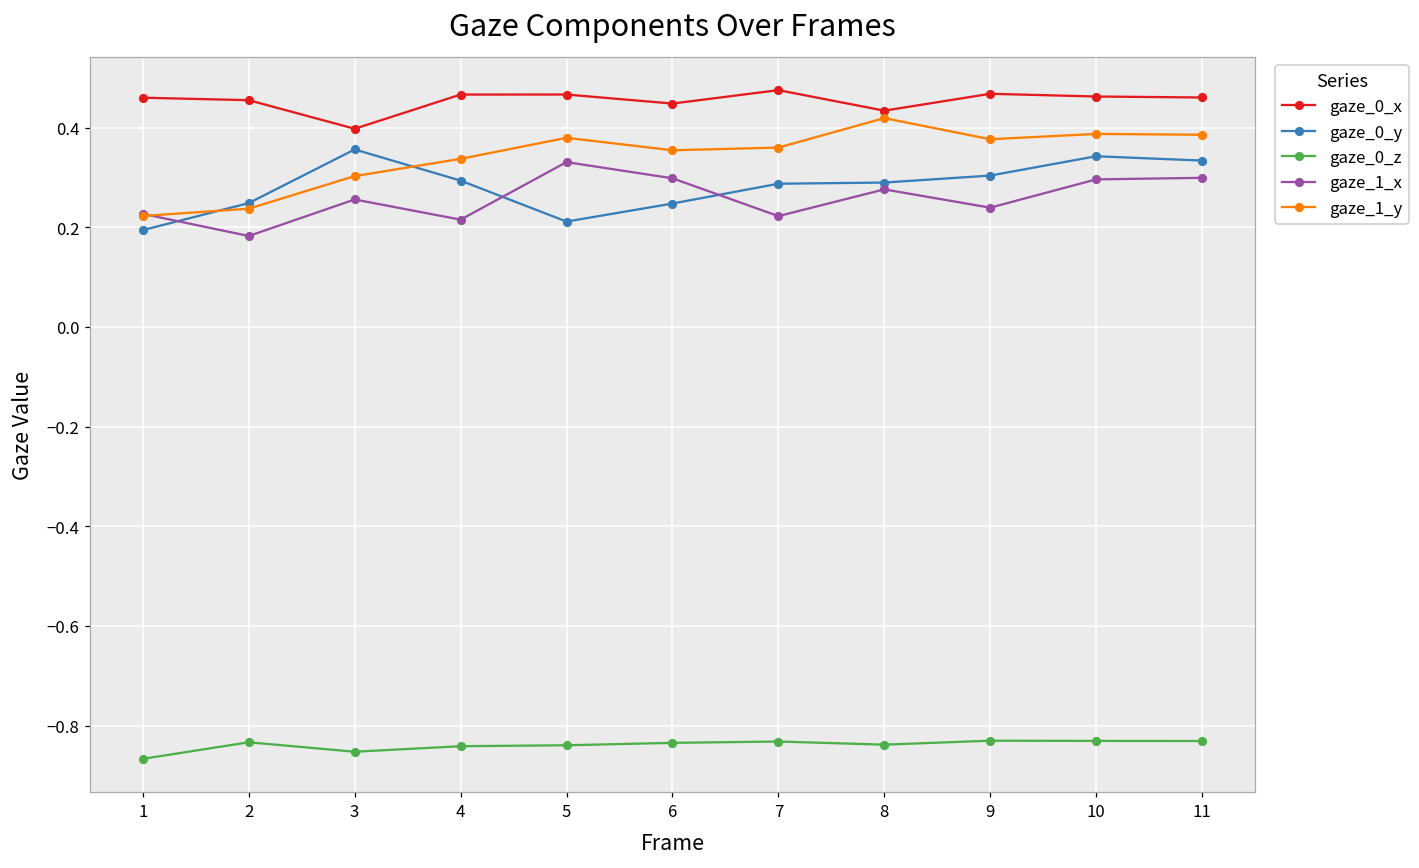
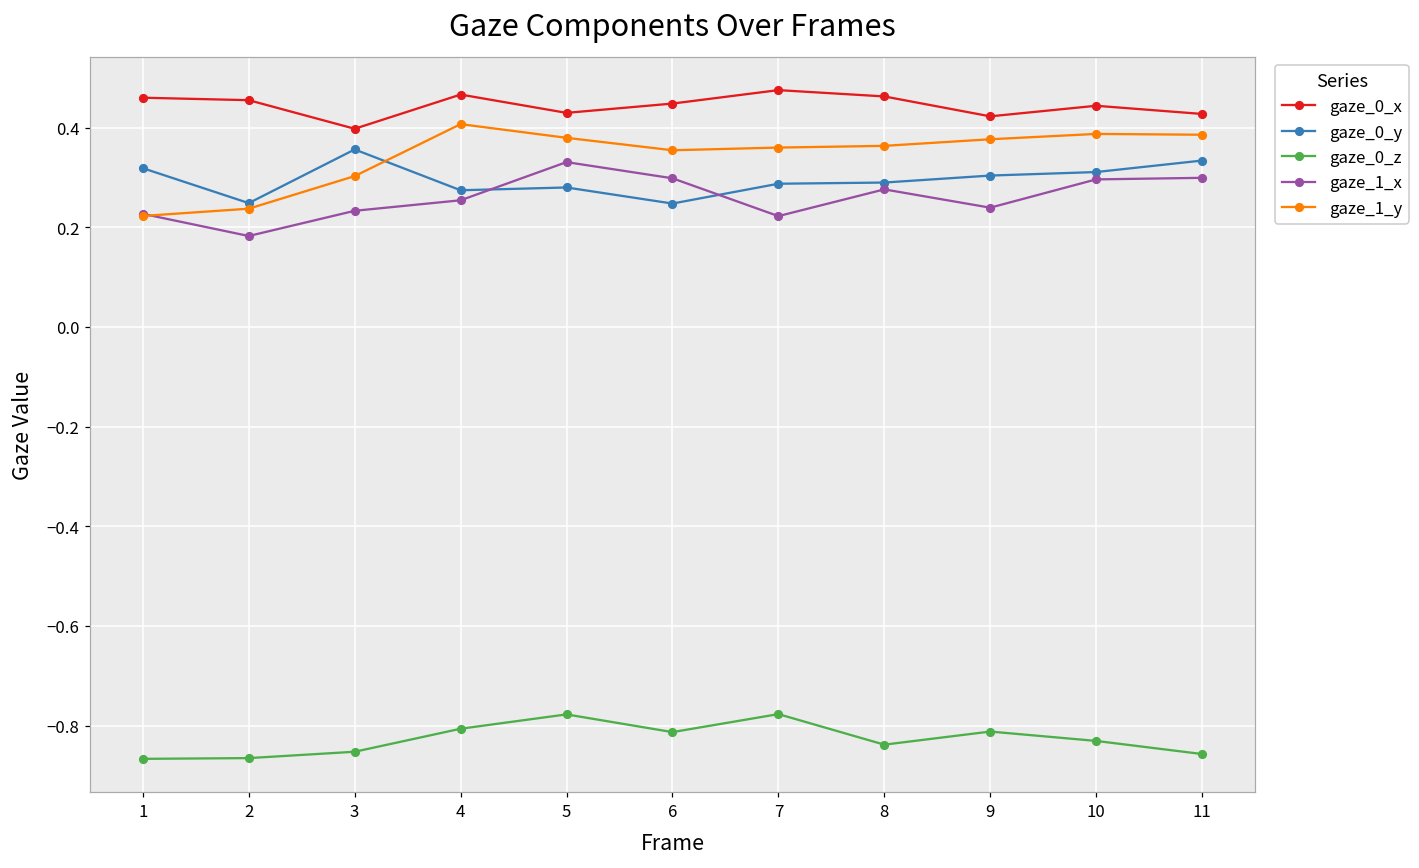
  {
    "gaze_0_x": {
      "1": 0.46,
      "2": 0.45,
      "3": 0.40,
      "4": 0.47,
-     "5": 0.47,
+     "5": 0.43,
      "6": 0.45,
      "7": 0.48,
-     "8": 0.43,
-     "9": 0.47,
-     "10": 0.46,
-     "11": 0.46
+     "8": 0.46,
+     "9": 0.42,
+     "10": 0.44,
+     "11": 0.43
    },
    "gaze_0_y": {
-     "1": 0.19,
+     "1": 0.32,
      "2": 0.25,
      "3": 0.36,
-     "4": 0.29,
-     "5": 0.21,
+     "4": 0.27,
+     "5": 0.28,
      "6": 0.25,
      "7": 0.29,
      "8": 0.29,
      "9": 0.30,
-     "10": 0.34,
+     "10": 0.31,
      "11": 0.33
    },
    "gaze_0_z": {
      "1": -0.87,
-     "2": -0.83,
+     "2": -0.87,
      "3": -0.85,
-     "4": -0.84,
-     "5": -0.84,
-     "6": -0.83,
-     "7": -0.83,
+     "4": -0.81,
+     "5": -0.78,
+     "6": -0.81,
+     "7": -0.78,
      "8": -0.84,
-     "9": -0.83,
+     "9": -0.81,
      "10": -0.83,
-     "11": -0.83
+     "11": -0.86
    },
    "gaze_1_x": {
      "2": 0.18,
-     "3": 0.26,
-     "4": 0.22,
+     "3": 0.23,
+     "4": 0.25,
      "5": 0.33,
      "6": 0.30,
      "7": 0.22,
      "8": 0.28,
      "9": 0.24,
      "10": 0.30,
      "11": 0.30
    },
    "gaze_1_y": {
      "2": 0.24,
      "3": 0.30,
-     "4": 0.34,
+     "4": 0.41,
      "5": 0.38,
      "6": 0.35,
      "7": 0.36,
-     "8": 0.42,
+     "8": 0.36,
      "9": 0.38,
      "10": 0.39,
      "11": 0.39
    }
  }
